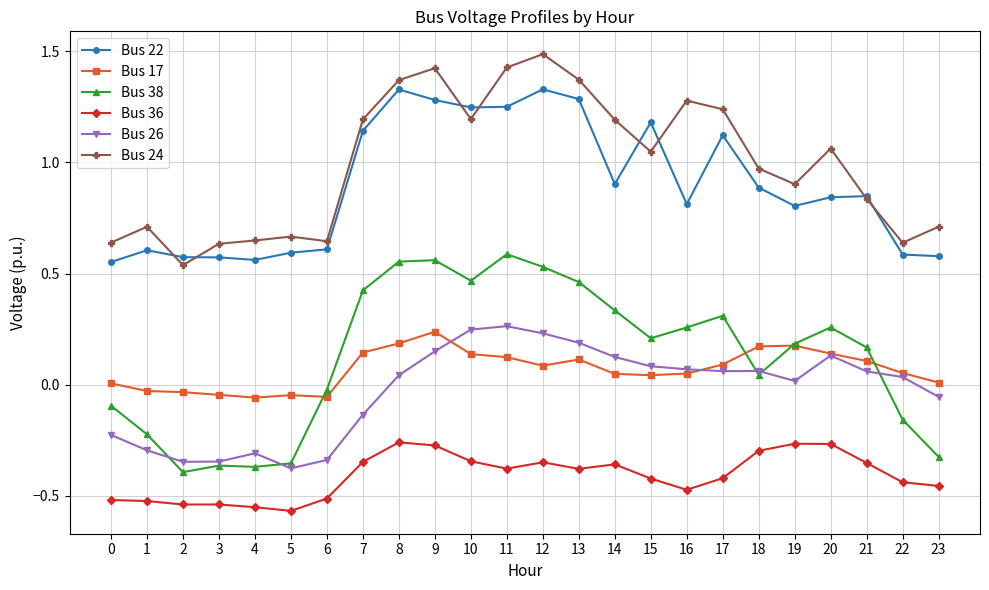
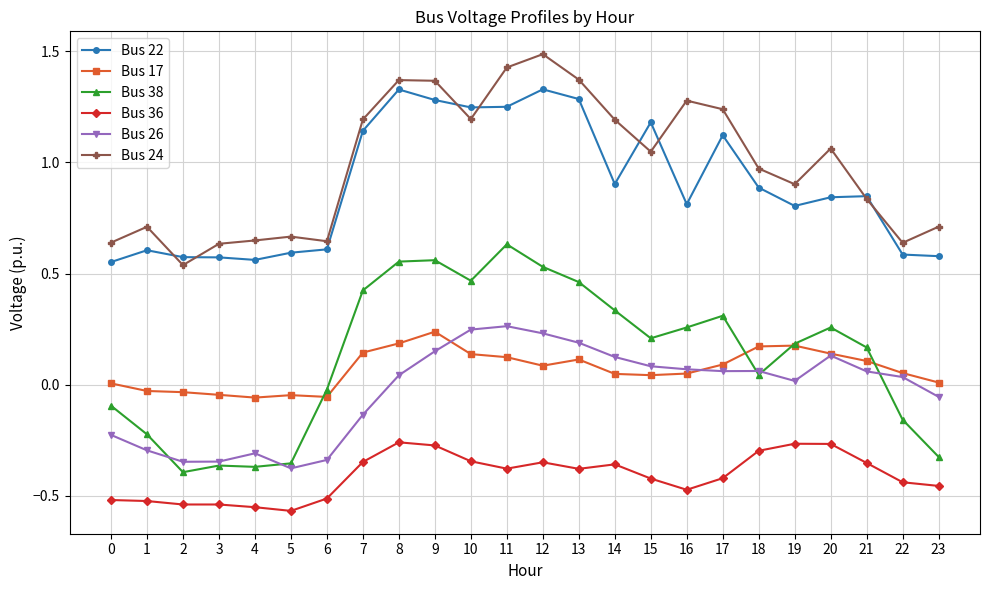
  {
    "Bus 22": {
      "0": 0.55,
      "1": 0.60,
      "2": 0.57,
      "3": 0.57,
      "4": 0.56,
      "5": 0.59,
      "6": 0.61,
      "7": 1.14,
      "8": 1.33,
      "9": 1.28,
      "10": 1.25,
      "11": 1.25,
      "12": 1.33,
      "13": 1.29,
      "14": 0.90,
      "15": 1.18,
      "16": 0.81,
      "17": 1.12,
      "18": 0.89,
      "19": 0.80,
      "20": 0.84,
      "21": 0.85,
      "22": 0.59,
      "23": 0.58
    },
    "Bus 38": {
      "0": -0.09,
      "1": -0.22,
      "2": -0.39,
      "3": -0.36,
      "4": -0.37,
      "5": -0.35,
      "6": -0.02,
      "7": 0.42,
      "8": 0.55,
      "9": 0.56,
      "10": 0.47,
-     "11": 0.59,
+     "11": 0.63,
      "12": 0.53,
      "13": 0.46,
      "14": 0.33,
      "15": 0.21,
      "16": 0.26,
      "17": 0.31,
      "18": 0.04,
      "20": 0.26,
      "21": 0.17,
      "22": -0.16,
      "23": -0.33
    },
    "Bus 26": {
      "0": -0.23,
      "1": -0.30,
      "2": -0.35,
      "3": -0.35,
      "4": -0.31,
      "5": -0.38,
      "6": -0.34,
      "7": -0.14,
      "8": 0.04,
      "9": 0.15,
      "10": 0.25,
      "11": 0.26,
      "12": 0.23,
      "13": 0.19,
      "14": 0.12,
      "15": 0.08,
      "16": 0.07,
      "17": 0.06,
      "18": 0.06,
      "19": 0.02,
      "21": 0.06,
      "22": 0.03,
      "23": -0.05
    },
    "Bus 24": {
      "0": 0.64,
      "1": 0.71,
      "2": 0.54,
      "3": 0.63,
      "4": 0.65,
      "5": 0.67,
      "6": 0.65,
      "7": 1.19,
      "8": 1.37,
-     "9": 1.42,
+     "9": 1.37,
      "10": 1.20,
      "11": 1.43,
      "12": 1.49,
      "13": 1.37,
      "14": 1.19,
      "15": 1.05,
      "16": 1.28,
      "17": 1.24,
      "18": 0.97,
      "19": 0.90,
      "20": 1.06,
      "21": 0.84,
      "22": 0.64,
      "23": 0.71
    }
  }
